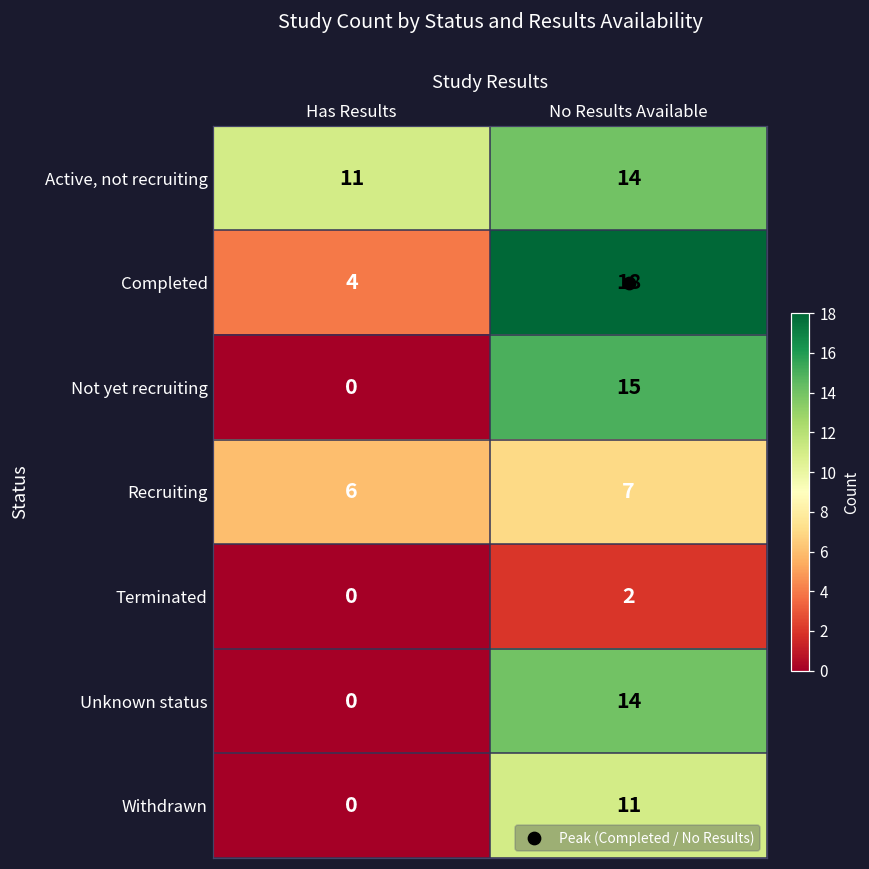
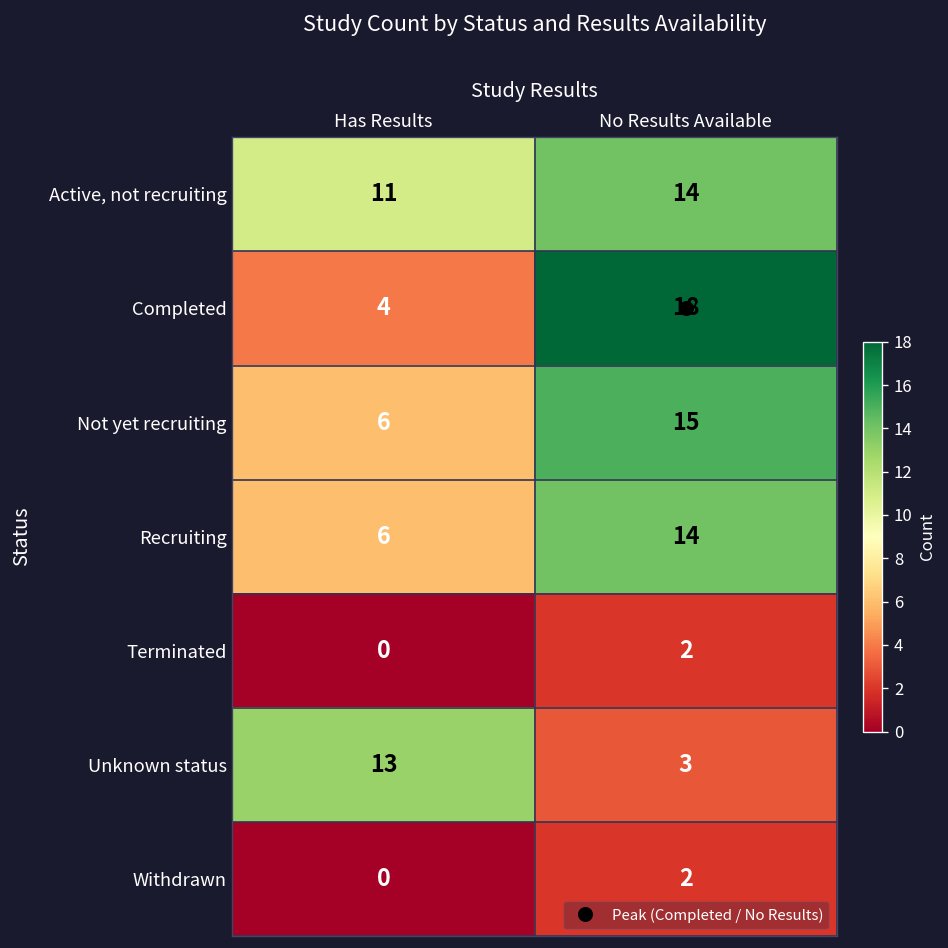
  {
    "Active, not recruiting": {
      "Has Results": 11,
      "No Results Available": 14
    },
    "Completed": {
      "Has Results": 4
    },
    "Not yet recruiting": {
-     "Has Results": 0,
+     "Has Results": 6,
      "No Results Available": 15
    },
    "Recruiting": {
      "Has Results": 6,
-     "No Results Available": 7
+     "No Results Available": 14
    },
    "Terminated": {
      "Has Results": 0,
      "No Results Available": 2
    },
    "Unknown status": {
-     "Has Results": 0,
-     "No Results Available": 14
+     "Has Results": 13,
+     "No Results Available": 3
    },
    "Withdrawn": {
      "Has Results": 0,
-     "No Results Available": 11
+     "No Results Available": 2
    }
  }
